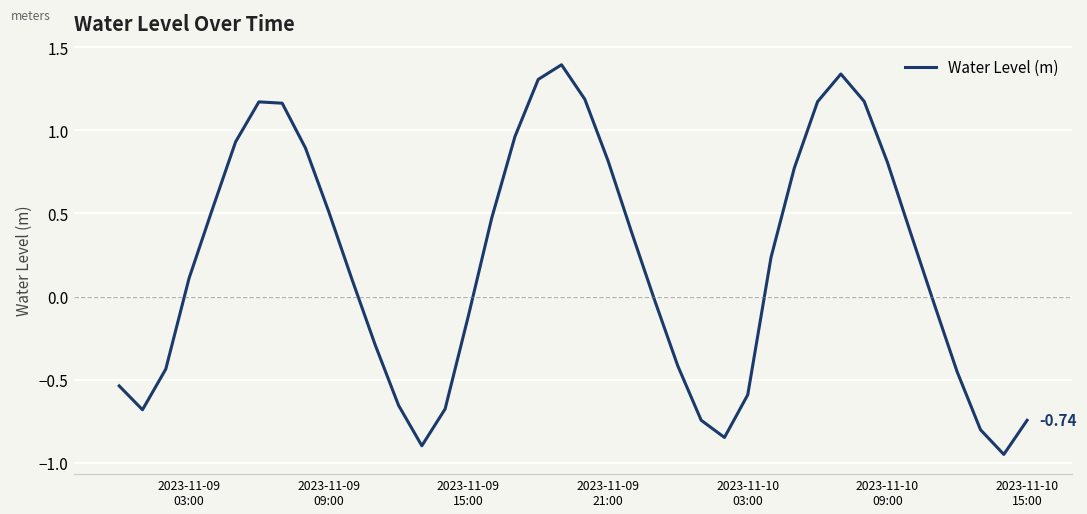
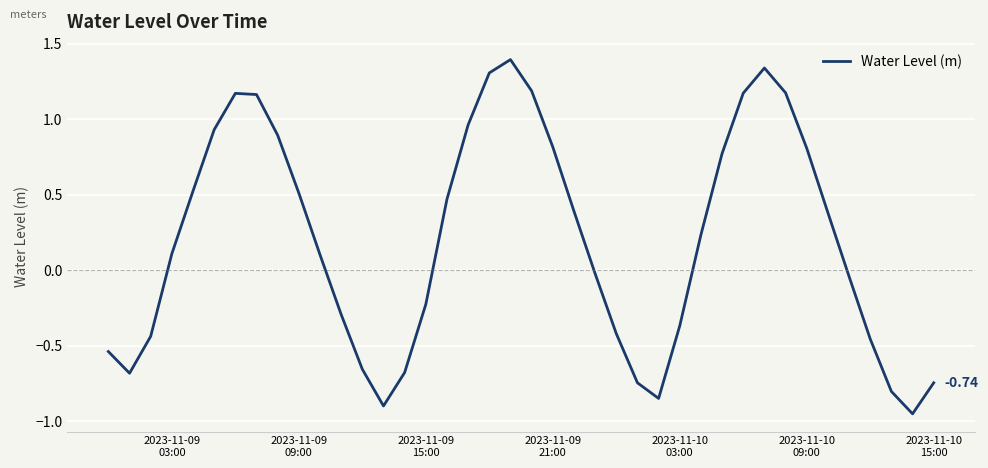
  {
    "2023-11-09 03:00": 0.11,
    "2023-11-09 09:00": 0.51,
-   "2023-11-09 15:00": -0.12,
+   "2023-11-09 15:00": -0.23,
    "2023-11-09 21:00": 0.82,
-   "2023-11-10 03:00": -0.59,
+   "2023-11-10 03:00": -0.37,
    "2023-11-10 09:00": 0.81
  }
